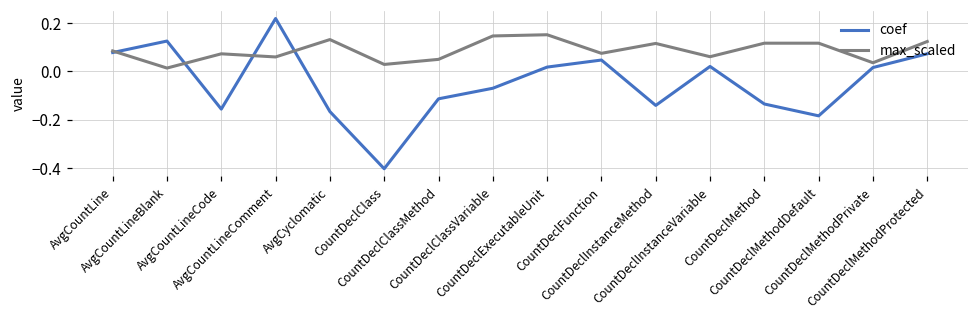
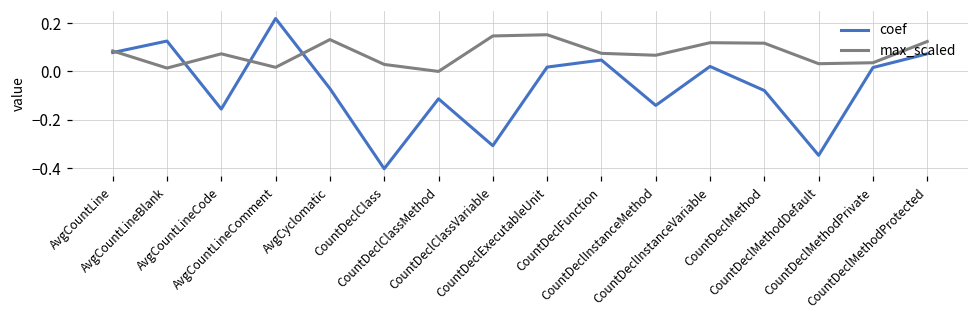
  {
    "coef": {
      "AvgCountLineBlank": 0.13,
      "AvgCountLineCode": -0.16,
      "AvgCountLineComment": 0.22,
-     "AvgCyclomatic": -0.17,
+     "AvgCyclomatic": -0.07,
      "CountDeclClass": -0.40,
      "CountDeclClassMethod": -0.11,
-     "CountDeclClassVariable": -0.07,
+     "CountDeclClassVariable": -0.31,
      "CountDeclExecutableUnit": 0.02,
      "CountDeclFunction": 0.05,
      "CountDeclInstanceMethod": -0.14,
      "CountDeclInstanceVariable": 0.02,
-     "CountDeclMethod": -0.13,
-     "CountDeclMethodDefault": -0.18,
+     "CountDeclMethod": -0.08,
+     "CountDeclMethodDefault": -0.35,
      "CountDeclMethodPrivate": 0.02,
      "CountDeclMethodProtected": 0.07
    },
    "max_scaled": {
      "AvgCountLineBlank": 0.01,
      "AvgCountLineCode": 0.07,
-     "AvgCountLineComment": 0.06,
+     "AvgCountLineComment": 0.02,
      "AvgCyclomatic": 0.13,
      "CountDeclClass": 0.03,
-     "CountDeclClassMethod": 0.05,
+     "CountDeclClassMethod": 0.00,
      "CountDeclClassVariable": 0.15,
      "CountDeclExecutableUnit": 0.15,
      "CountDeclFunction": 0.08,
-     "CountDeclInstanceMethod": 0.12,
-     "CountDeclInstanceVariable": 0.06,
+     "CountDeclInstanceMethod": 0.07,
+     "CountDeclInstanceVariable": 0.12,
      "CountDeclMethod": 0.12,
-     "CountDeclMethodDefault": 0.12,
+     "CountDeclMethodDefault": 0.03,
      "CountDeclMethodPrivate": 0.04,
      "CountDeclMethodProtected": 0.12
    }
  }
